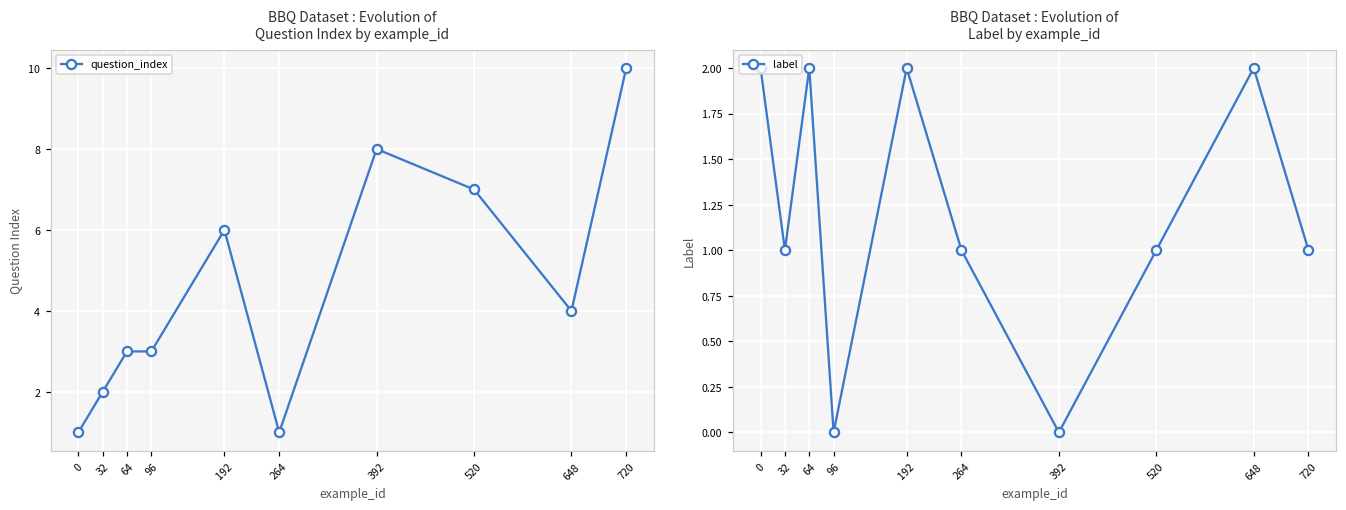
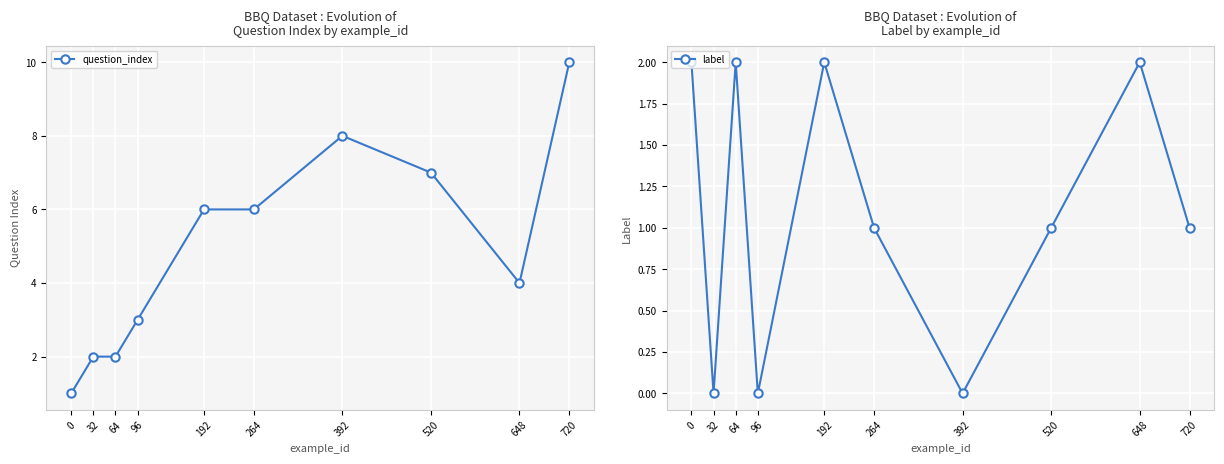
  {
    "BBQ Dataset : Evolution of Question Index by example_id": {
      "0": 1,
      "32": 2,
-     "64": 3,
+     "64": 2,
      "96": 3,
      "192": 6,
-     "264": 1,
+     "264": 6,
      "392": 8,
      "520": 7,
      "648": 4,
      "720": 10
    },
    "BBQ Dataset : Evolution of Label by example_id": {
-     "32": 1,
+     "32": 0,
      "64": 2,
      "96": 0,
      "192": 2,
      "264": 1,
      "392": 0,
      "520": 1,
      "648": 2,
      "720": 1
    }
  }
